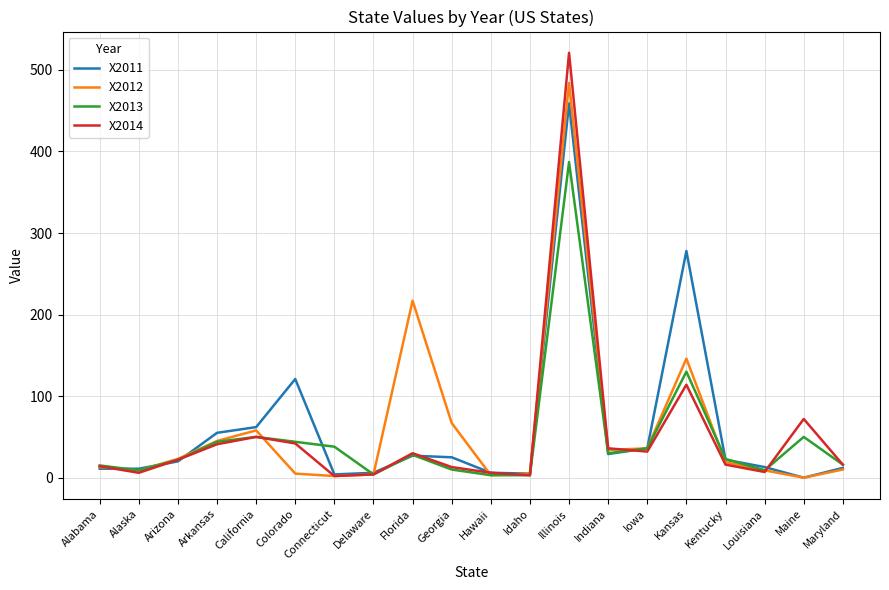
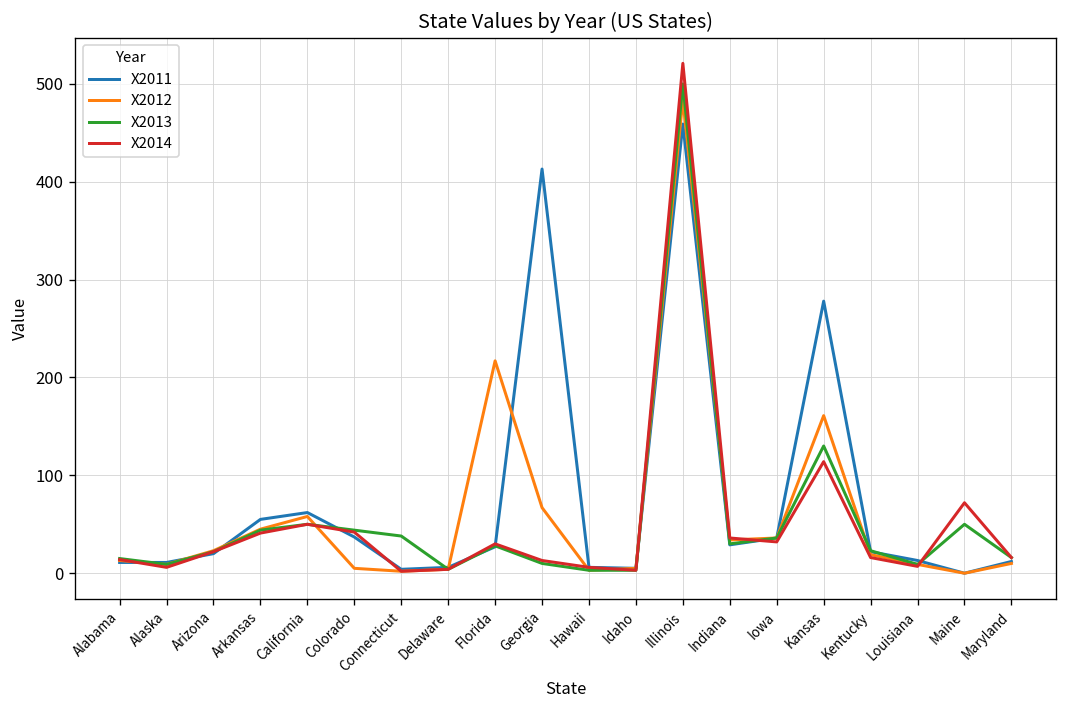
  {
    "X2011": {
      "Arkansas": 60,
      "California": 60,
-     "Colorado": 120,
-     "Georgia": 30,
+     "Colorado": 40,
+     "Georgia": 410,
      "Illinois": 460,
      "Kansas": 280,
      "Louisiana": 10
    },
    "X2012": {
      "California": 60,
      "Colorado": 10,
      "Florida": 220,
      "Georgia": 70,
      "Illinois": 480,
-     "Kansas": 150
+     "Kansas": 160
    },
    "X2013": {
      "Connecticut": 40,
-     "Illinois": 390,
+     "Illinois": 500,
      "Kansas": 130,
      "Maine": 50
    },
    "X2014": {
      "Illinois": 520,
      "Iowa": 30,
      "Kansas": 110,
      "Maine": 70
    }
  }
